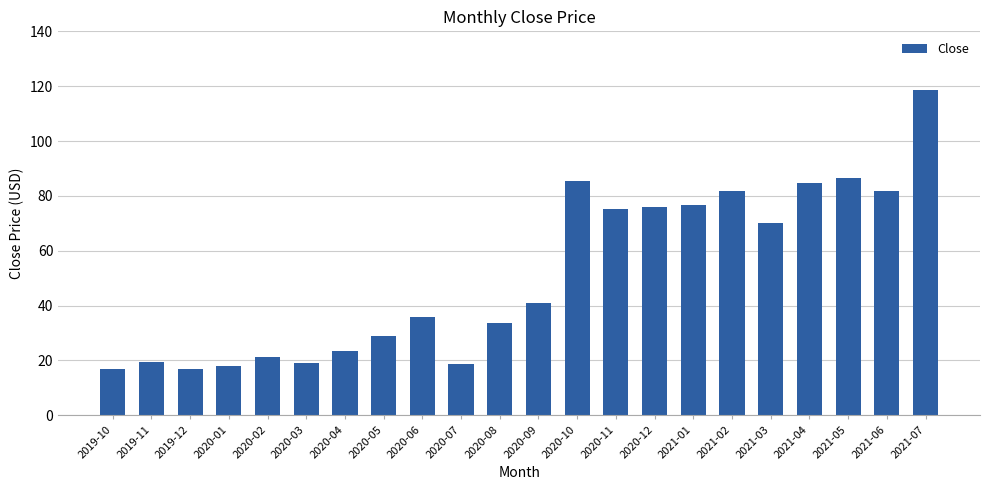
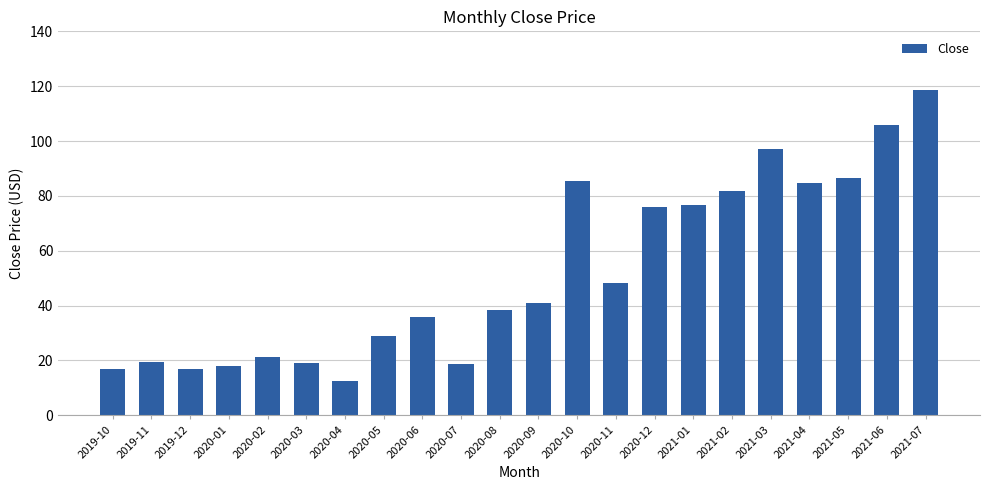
  {
    "2019-10": 17,
    "2019-11": 19,
    "2019-12": 17,
    "2020-01": 18,
    "2020-02": 21,
    "2020-03": 19,
-   "2020-04": 24,
+   "2020-04": 13,
    "2020-05": 29,
    "2020-06": 36,
    "2020-07": 19,
-   "2020-08": 34,
+   "2020-08": 38,
    "2020-09": 41,
    "2020-10": 85,
-   "2020-11": 75,
+   "2020-11": 48,
    "2020-12": 76,
    "2021-01": 77,
    "2021-02": 82,
-   "2021-03": 70,
+   "2021-03": 97,
    "2021-04": 85,
    "2021-05": 86,
-   "2021-06": 82,
+   "2021-06": 106,
    "2021-07": 119
  }
